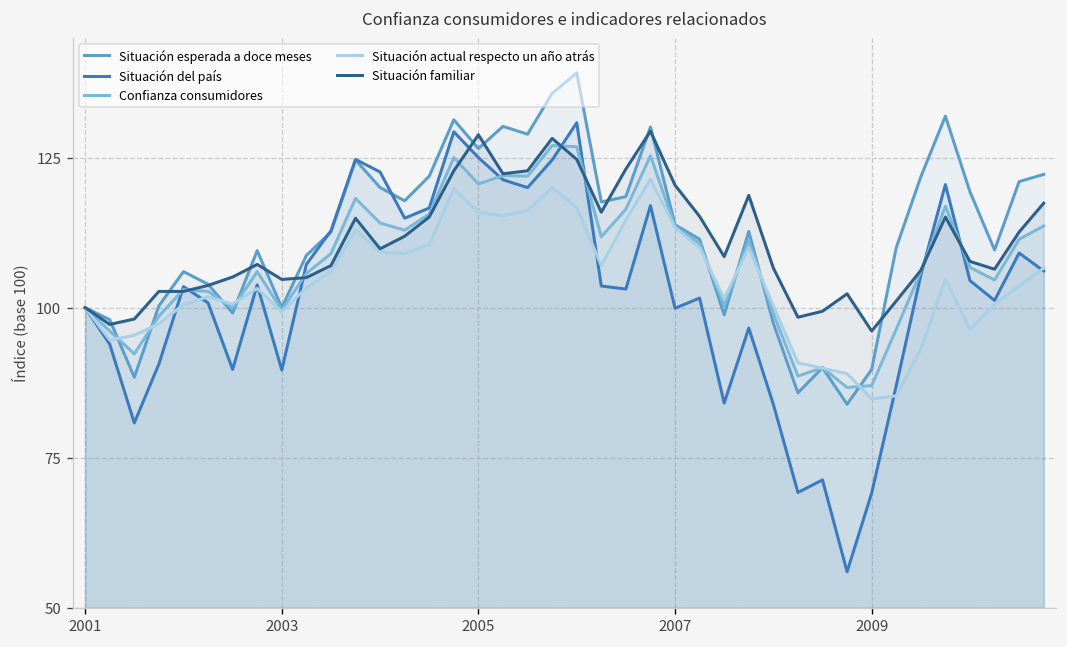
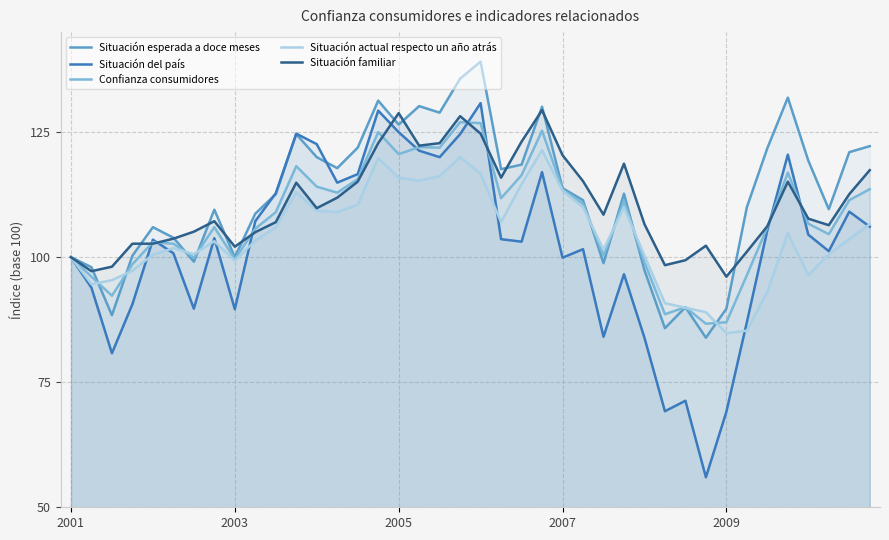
  {
    "Situación familiar": {
-     "2003": 105,
+     "2003": 102,
      "2005": 129,
      "2007": 120,
      "2009": 96
    }
  }
